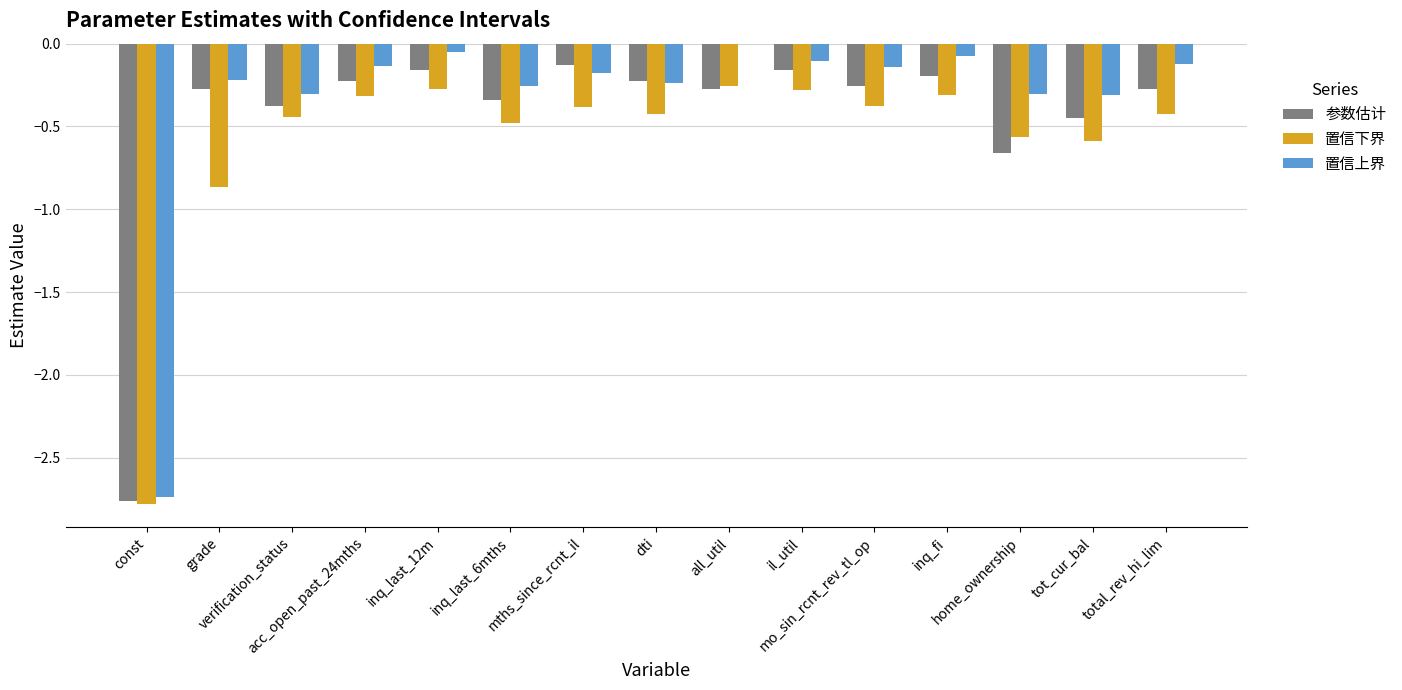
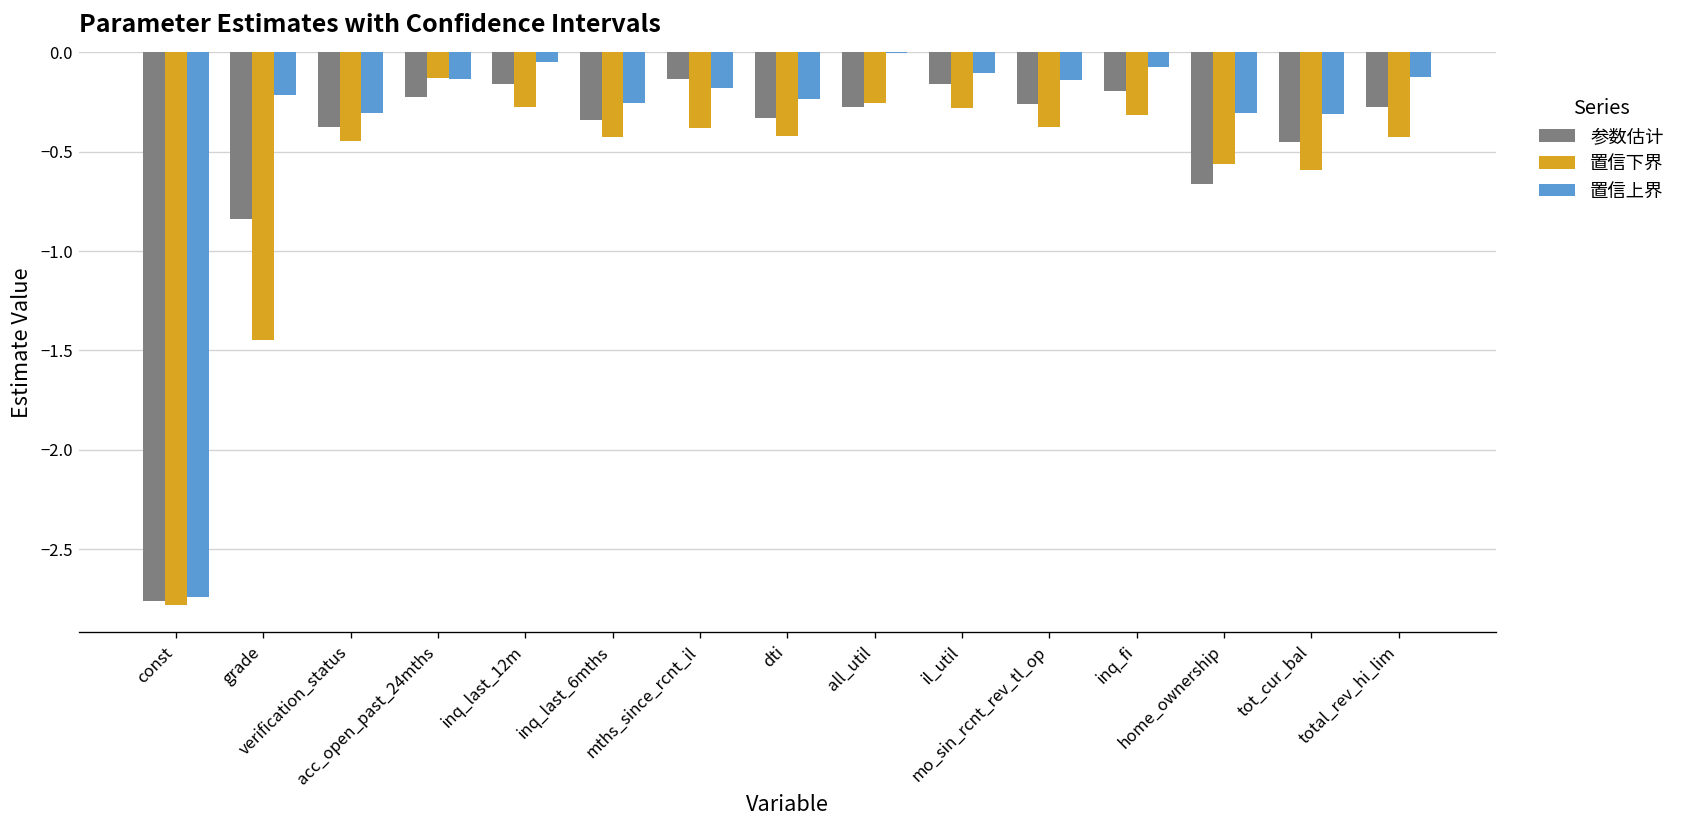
  {
    "参数估计": {
      "const": -2.76,
-     "grade": -0.28,
+     "grade": -0.84,
      "verification_status": -0.37,
      "acc_open_past_24mths": -0.23,
      "inq_last_12m": -0.16,
      "inq_last_6mths": -0.34,
      "mths_since_rcnt_il": -0.13,
-     "dti": -0.23,
+     "dti": -0.33,
      "all_util": -0.28,
      "il_util": -0.16,
      "mo_sin_rcnt_rev_tl_op": -0.26,
      "inq_fi": -0.19,
      "home_ownership": -0.66,
      "tot_cur_bal": -0.45,
      "total_rev_hi_lim": -0.27
    },
    "置信下界": {
      "const": -2.78,
-     "grade": -0.87,
+     "grade": -1.45,
      "verification_status": -0.45,
-     "acc_open_past_24mths": -0.32,
+     "acc_open_past_24mths": -0.13,
      "inq_last_12m": -0.27,
-     "inq_last_6mths": -0.48,
+     "inq_last_6mths": -0.43,
      "mths_since_rcnt_il": -0.38,
      "dti": -0.42,
      "all_util": -0.26,
      "il_util": -0.28,
      "mo_sin_rcnt_rev_tl_op": -0.38,
      "inq_fi": -0.31,
      "home_ownership": -0.56,
      "tot_cur_bal": -0.59,
      "total_rev_hi_lim": -0.43
    },
    "置信上界": {
      "const": -2.74,
      "grade": -0.22,
      "verification_status": -0.30,
      "acc_open_past_24mths": -0.13,
      "inq_last_12m": -0.05,
      "inq_last_6mths": -0.26,
      "mths_since_rcnt_il": -0.18,
      "dti": -0.24,
      "il_util": -0.10,
      "mo_sin_rcnt_rev_tl_op": -0.14,
      "inq_fi": -0.07,
      "home_ownership": -0.30,
      "tot_cur_bal": -0.31,
      "total_rev_hi_lim": -0.12
    }
  }
